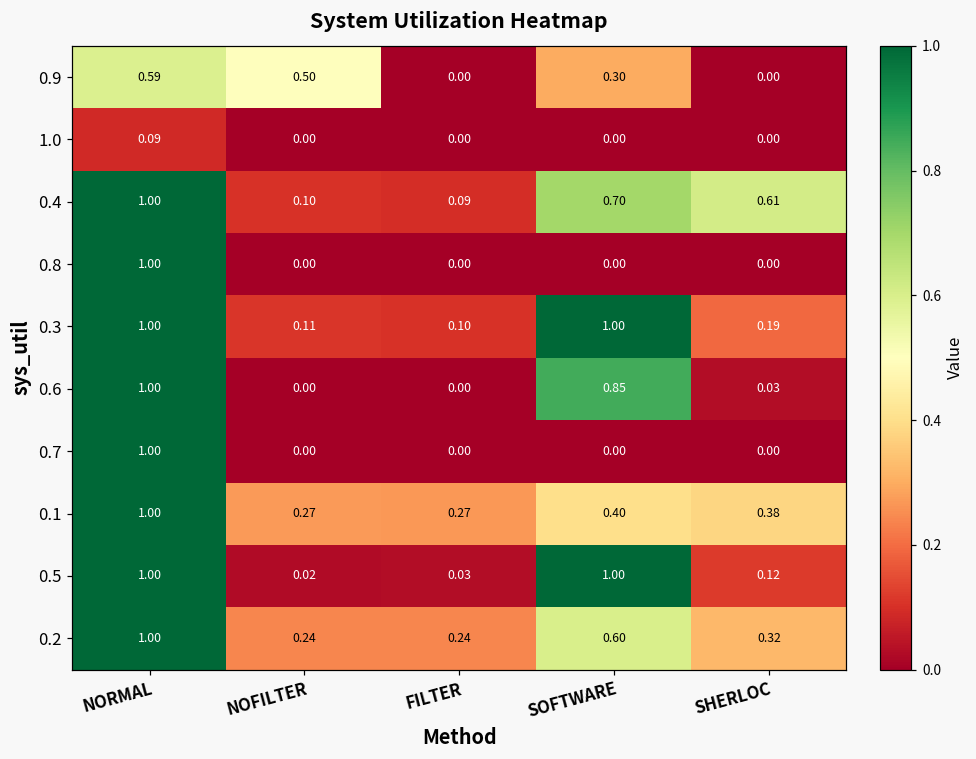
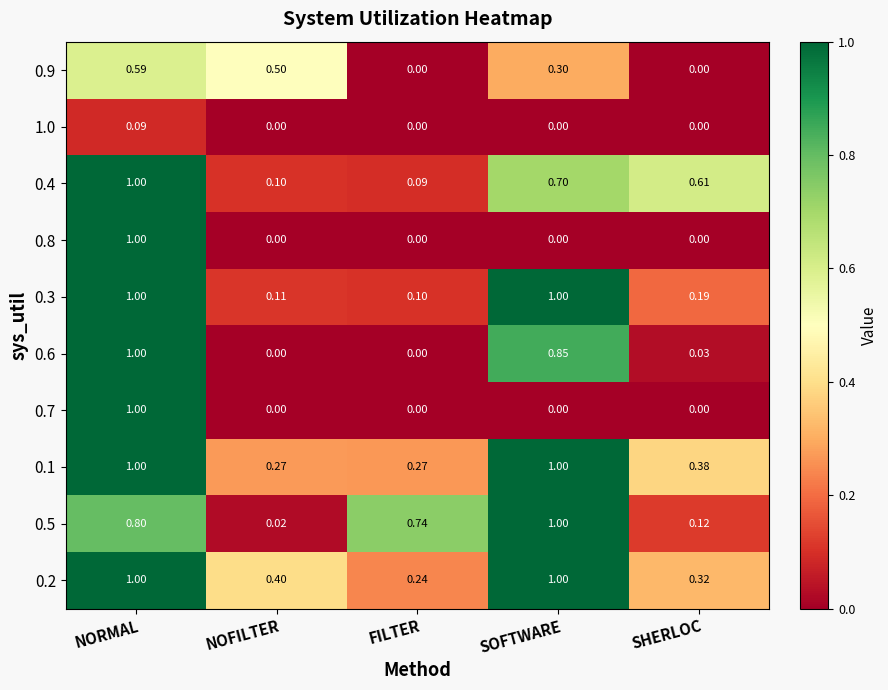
  {
    "0.9": {
      "NORMAL": 0.59,
      "NOFILTER": 0.50,
      "FILTER": 0.00,
      "SOFTWARE": 0.30,
      "SHERLOC": 0.00
    },
    "1.0": {
      "NORMAL": 0.09,
      "NOFILTER": 0.00,
      "FILTER": 0.00,
      "SOFTWARE": 0.00,
      "SHERLOC": 0.00
    },
    "0.4": {
      "NORMAL": 1.00,
      "NOFILTER": 0.10,
      "FILTER": 0.09,
      "SOFTWARE": 0.70,
      "SHERLOC": 0.61
    },
    "0.8": {
      "NORMAL": 1.00,
      "NOFILTER": 0.00,
      "FILTER": 0.00,
      "SOFTWARE": 0.00,
      "SHERLOC": 0.00
    },
    "0.3": {
      "NORMAL": 1.00,
      "NOFILTER": 0.11,
      "FILTER": 0.10,
      "SOFTWARE": 1.00,
      "SHERLOC": 0.19
    },
    "0.6": {
      "NORMAL": 1.00,
      "NOFILTER": 0.00,
      "FILTER": 0.00,
      "SOFTWARE": 0.85,
      "SHERLOC": 0.03
    },
    "0.7": {
      "NORMAL": 1.00,
      "NOFILTER": 0.00,
      "FILTER": 0.00,
      "SOFTWARE": 0.00,
      "SHERLOC": 0.00
    },
    "0.1": {
      "NORMAL": 1.00,
      "NOFILTER": 0.27,
      "FILTER": 0.27,
-     "SOFTWARE": 0.40,
+     "SOFTWARE": 1.00,
      "SHERLOC": 0.38
    },
    "0.5": {
-     "NORMAL": 1.00,
+     "NORMAL": 0.80,
      "NOFILTER": 0.02,
-     "FILTER": 0.03,
+     "FILTER": 0.74,
      "SOFTWARE": 1.00,
      "SHERLOC": 0.12
    },
    "0.2": {
      "NORMAL": 1.00,
-     "NOFILTER": 0.24,
+     "NOFILTER": 0.40,
      "FILTER": 0.24,
-     "SOFTWARE": 0.60,
+     "SOFTWARE": 1.00,
      "SHERLOC": 0.32
    }
  }
